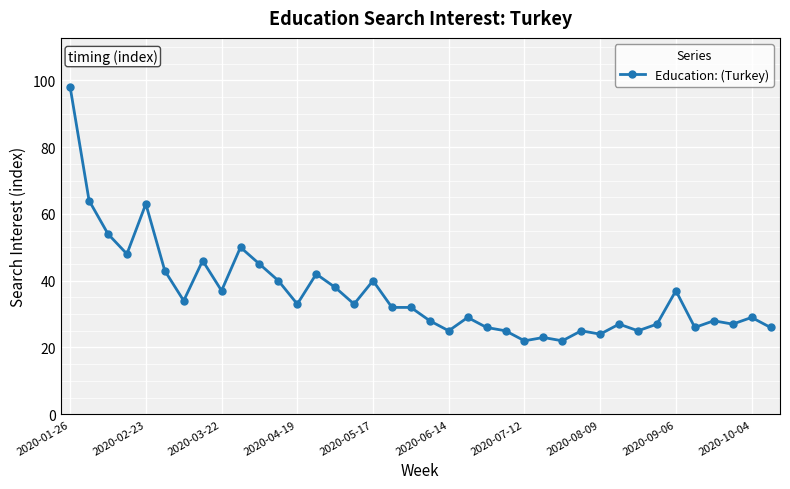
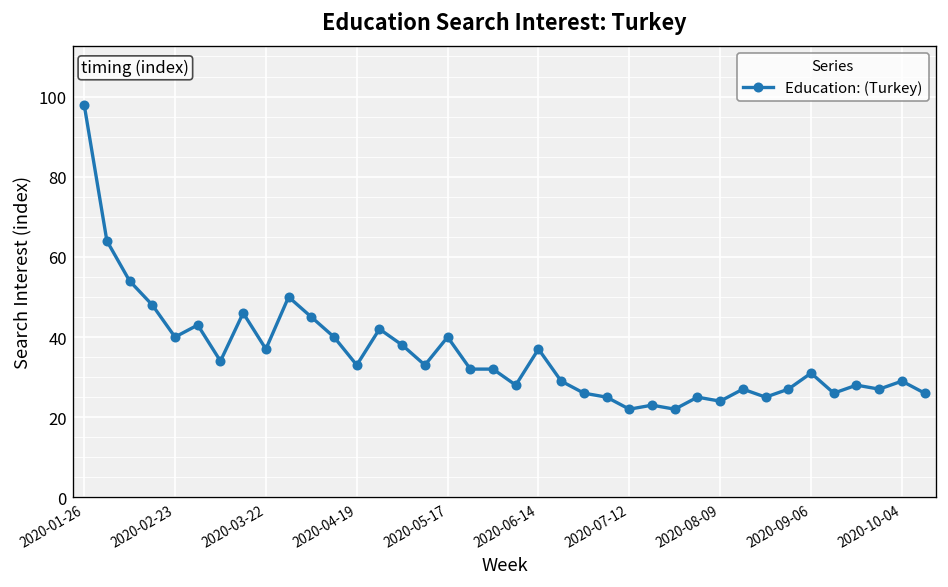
  {
    "2020-01-26": 98,
-   "2020-02-23": 63,
+   "2020-02-23": 40,
    "2020-03-22": 37,
    "2020-04-19": 33,
    "2020-05-17": 40,
-   "2020-06-14": 25,
+   "2020-06-14": 37,
    "2020-07-12": 22,
    "2020-08-09": 24,
-   "2020-09-06": 37,
+   "2020-09-06": 31,
    "2020-10-04": 29
  }
